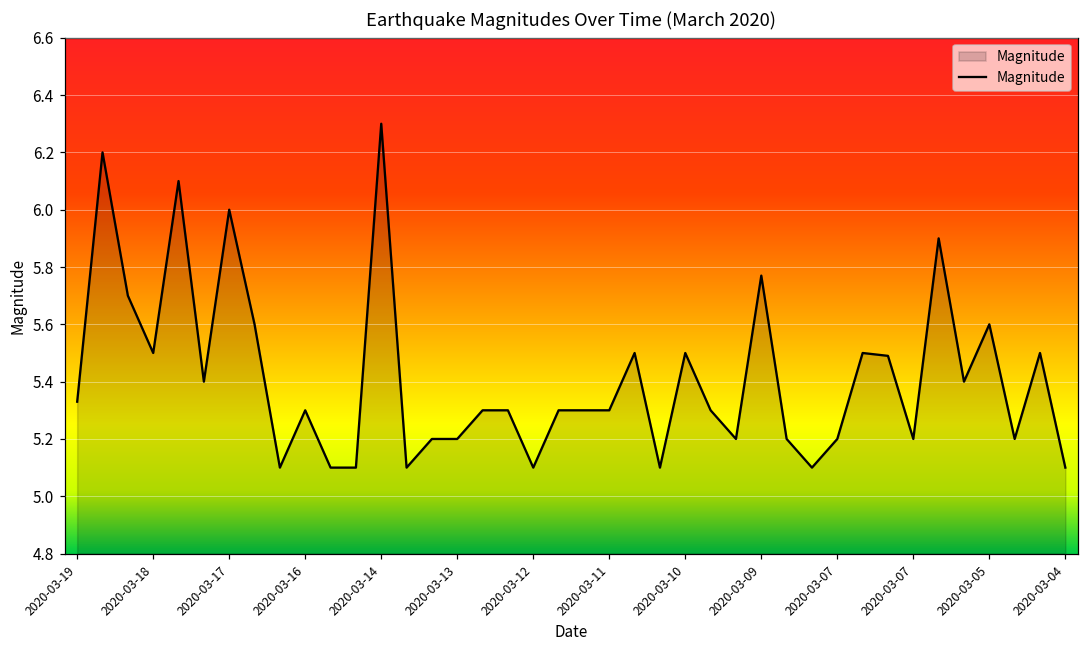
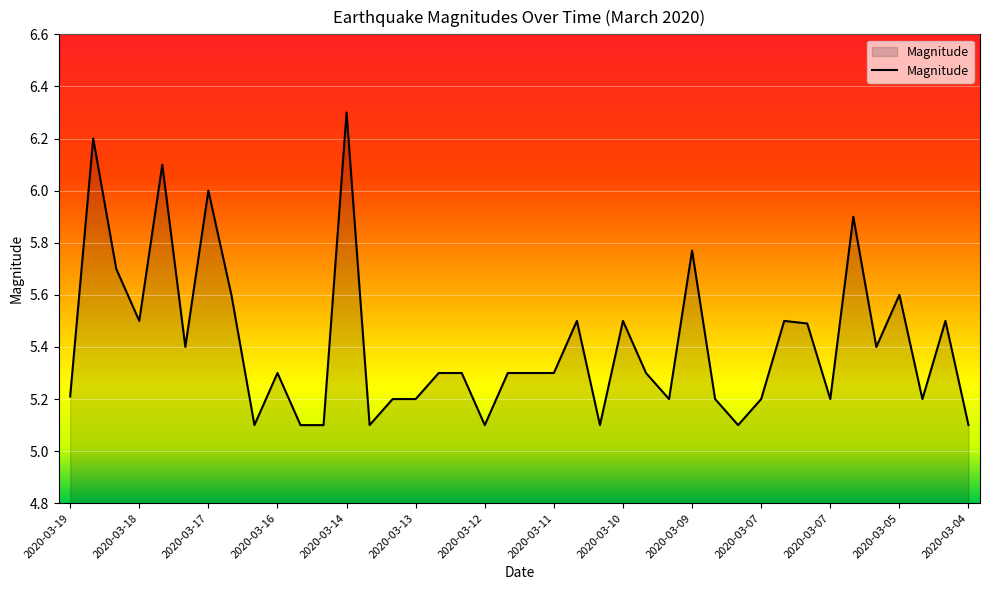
  {
-   "2020-03-19": 5.33,
+   "2020-03-19": 5.21,
    "2020-03-14": 6.30,
    "2020-03-04": 5.10
  }
